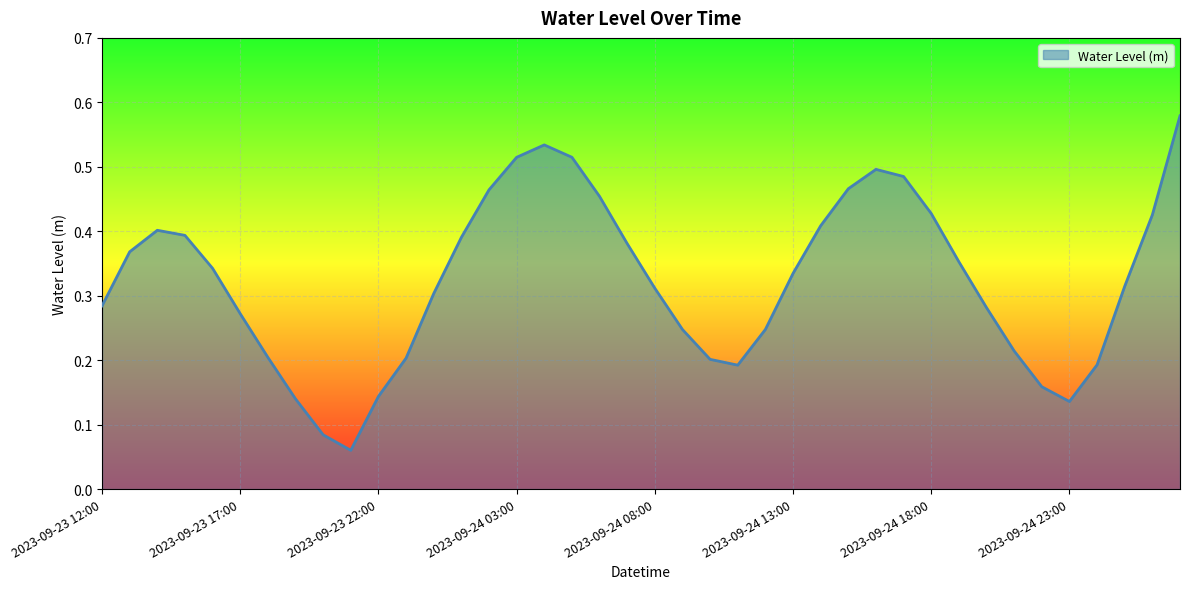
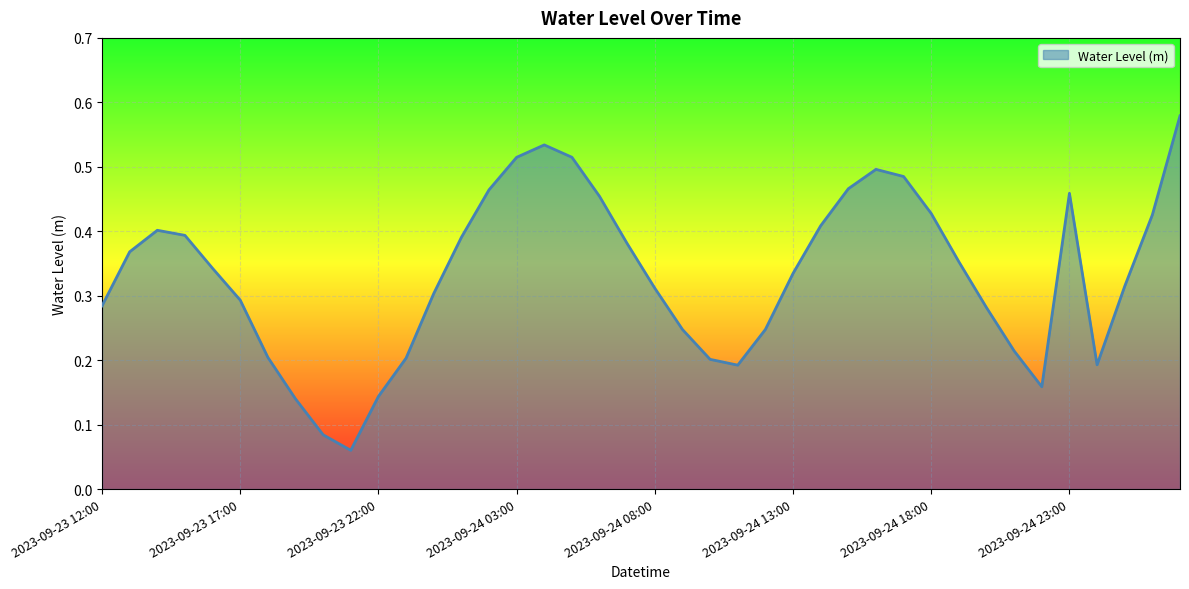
  {
    "2023-09-23 12:00": 0.28,
-   "2023-09-23 17:00": 0.27,
+   "2023-09-23 17:00": 0.29,
    "2023-09-23 22:00": 0.14,
    "2023-09-24 03:00": 0.51,
    "2023-09-24 08:00": 0.31,
    "2023-09-24 13:00": 0.33,
    "2023-09-24 18:00": 0.43,
-   "2023-09-24 23:00": 0.14
+   "2023-09-24 23:00": 0.46
  }
